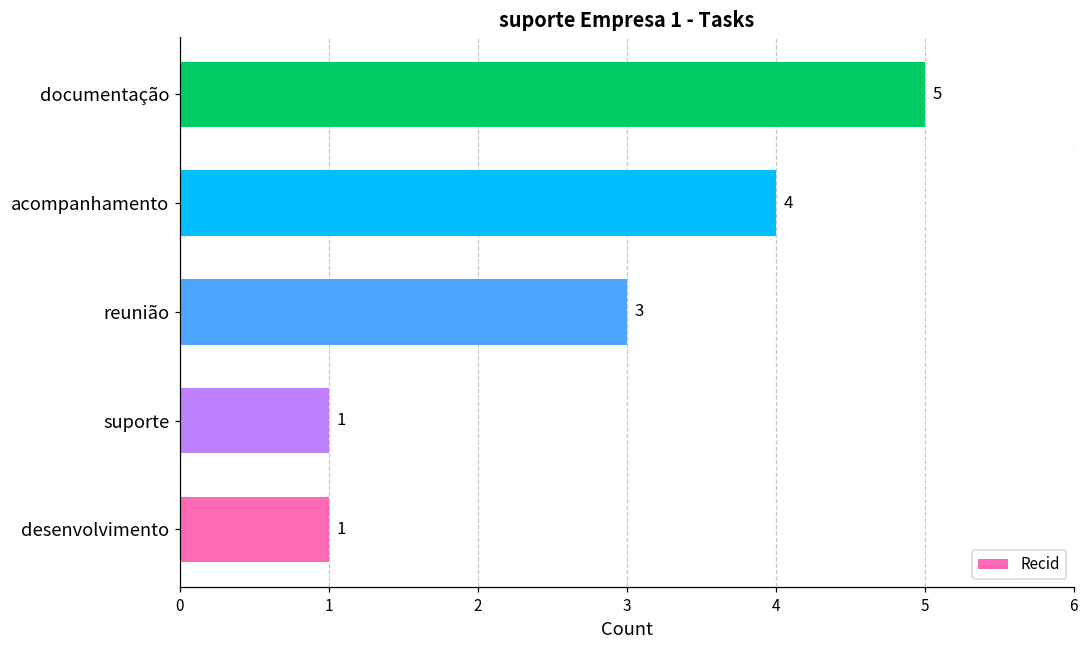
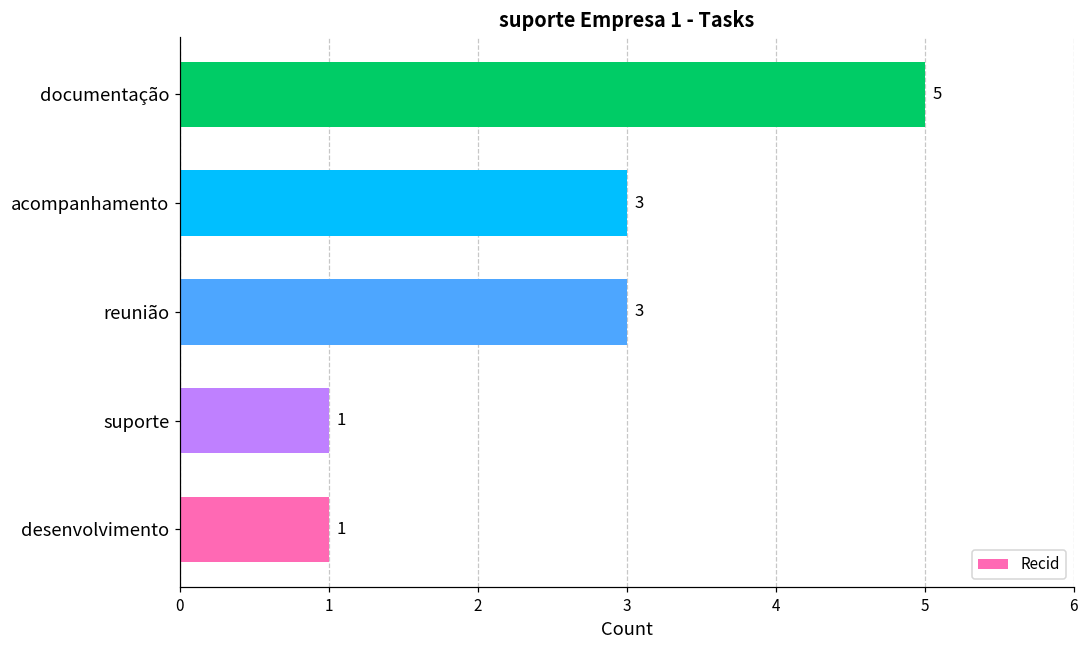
  {
    "documentação": 5,
-   "acompanhamento": 4,
+   "acompanhamento": 3,
    "reunião": 3,
    "suporte": 1,
    "desenvolvimento": 1
  }
